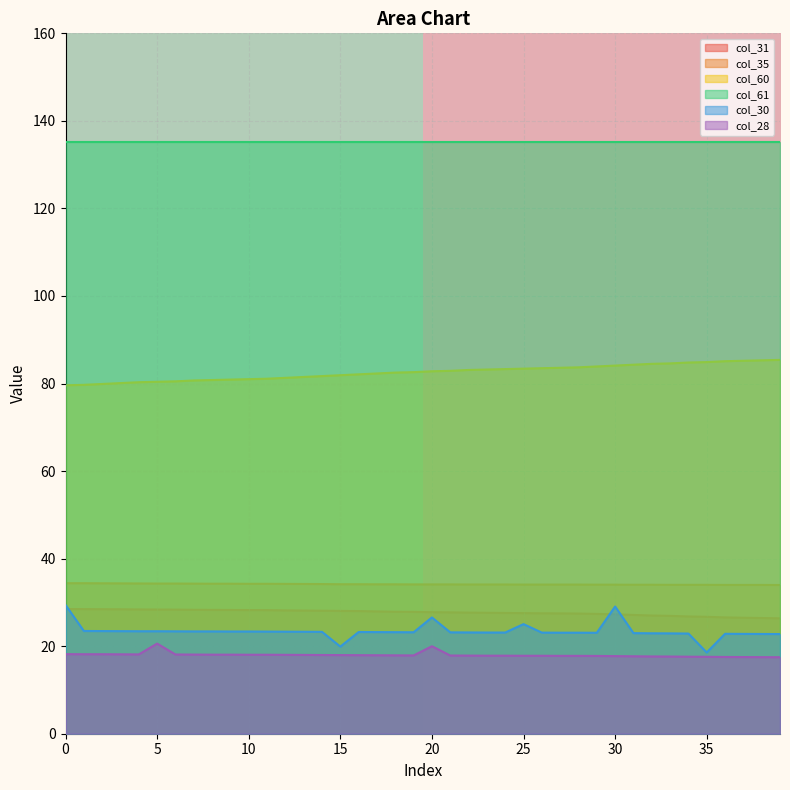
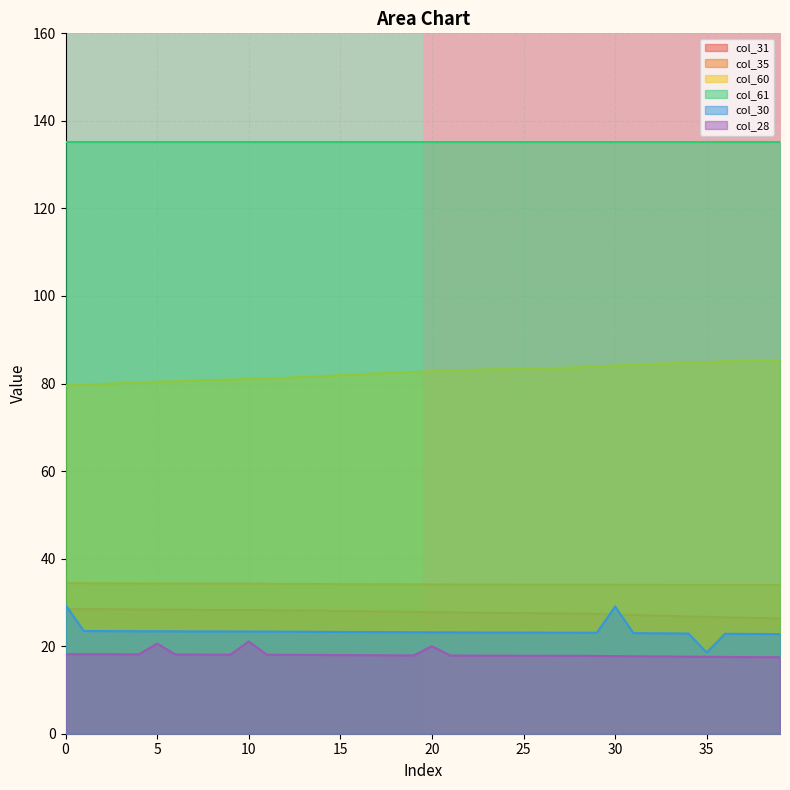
  {
    "col_61": {
      "0": 135,
      "5": 135,
      "10": 135,
      "15": 135,
      "20": 135,
      "25": 135,
      "30": 135,
      "35": 135
    },
    "col_30": {
      "0": 29,
      "5": 23,
      "10": 23,
-     "15": 20,
-     "20": 27,
-     "25": 25,
+     "15": 23,
+     "20": 23,
+     "25": 23,
      "30": 29,
      "35": 19
    },
    "col_28": {
      "0": 18,
      "5": 21,
-     "10": 18,
+     "10": 21,
      "15": 18,
      "20": 20,
      "25": 18,
      "30": 18,
      "35": 18
    }
  }
